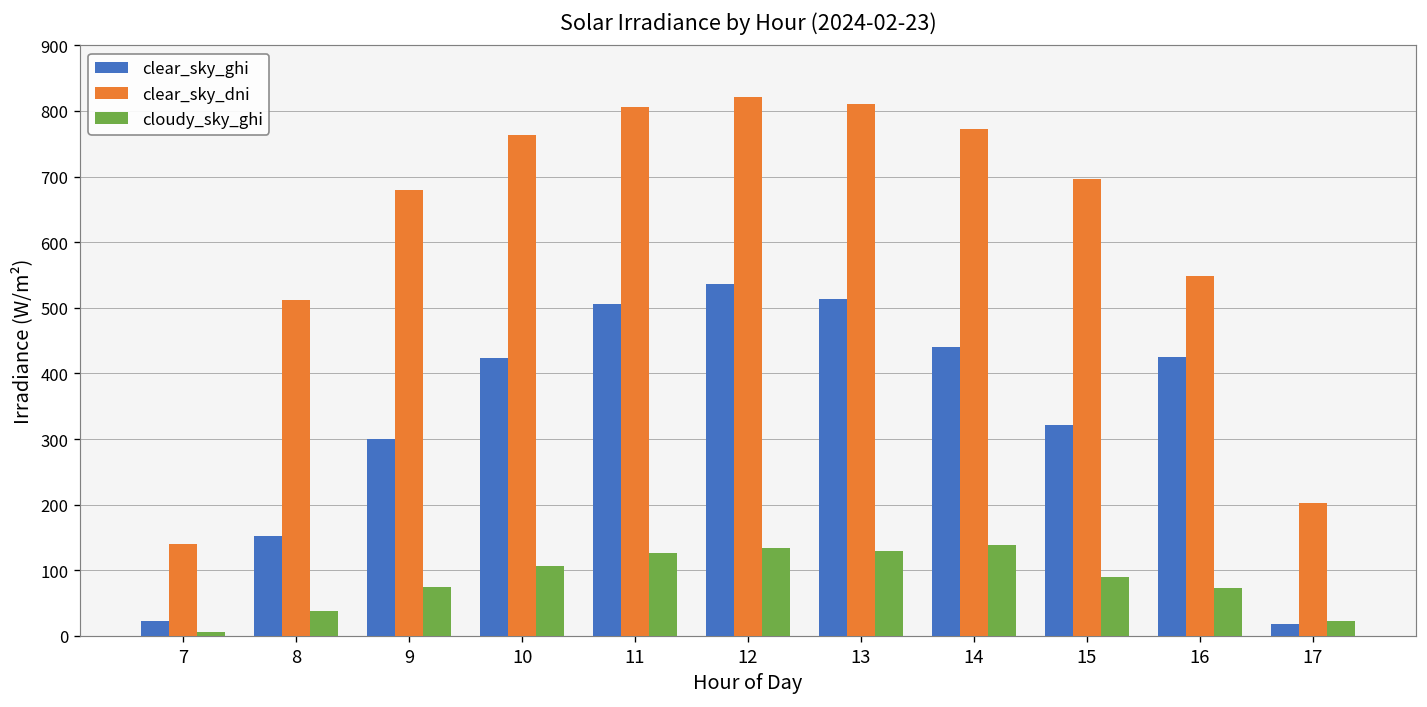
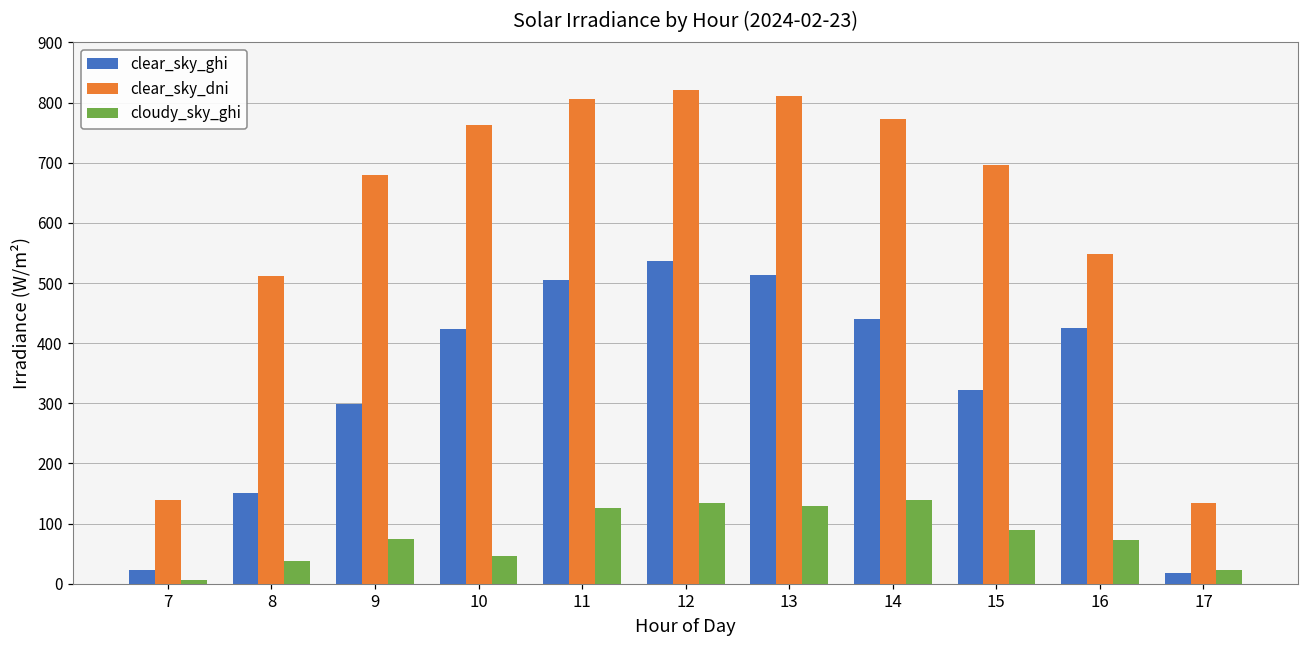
  {
    "clear_sky_ghi": {
      "7": 20,
      "8": 150,
      "9": 300,
      "10": 420,
      "11": 510,
      "12": 540,
      "13": 510,
      "14": 440,
      "15": 320,
      "16": 430,
      "17": 20
    },
    "clear_sky_dni": {
      "7": 140,
      "8": 510,
      "9": 680,
      "10": 760,
      "11": 810,
      "12": 820,
      "13": 810,
      "14": 770,
      "15": 700,
      "16": 550,
-     "17": 200
+     "17": 130
    },
    "cloudy_sky_ghi": {
      "7": 10,
      "8": 40,
      "9": 70,
-     "10": 110,
+     "10": 50,
      "11": 130,
      "12": 130,
      "13": 130,
      "14": 140,
      "15": 90,
      "16": 70,
      "17": 20
    }
  }
